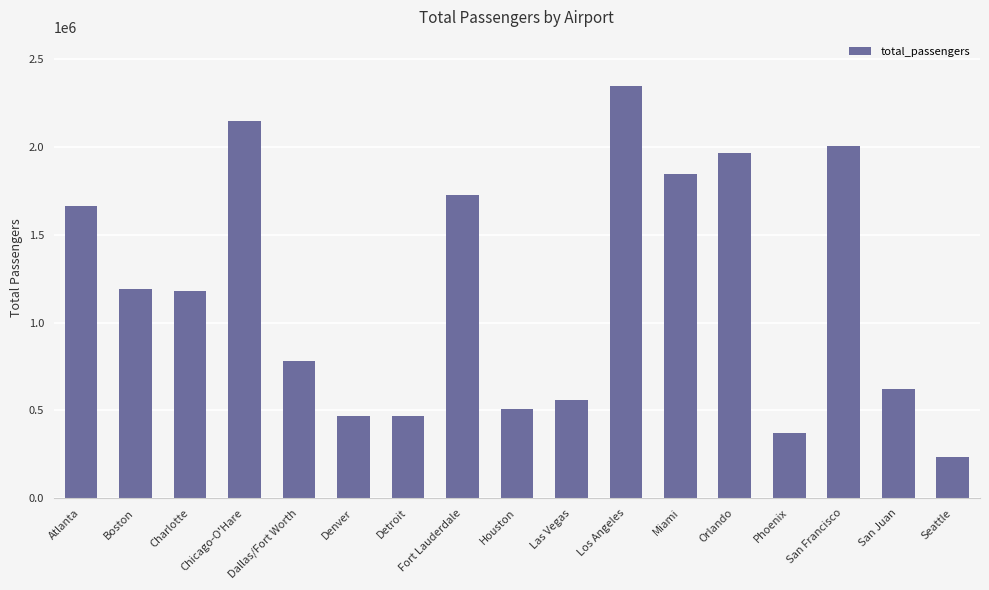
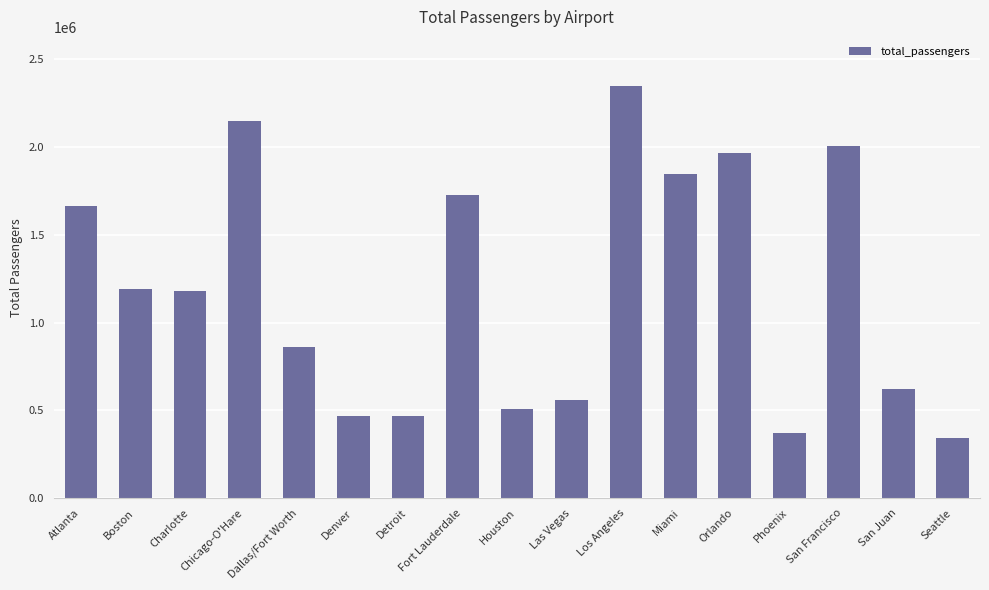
  {
    "Atlanta": 1660000,
    "Boston": 1190000,
    "Charlotte": 1180000,
    "Chicago-O'Hare": 2150000,
-   "Dallas/Fort Worth": 780000,
+   "Dallas/Fort Worth": 860000,
    "Denver": 470000,
    "Detroit": 470000,
    "Fort Lauderdale": 1730000,
    "Houston": 510000,
    "Las Vegas": 560000,
    "Los Angeles": 2350000,
    "Miami": 1850000,
    "Orlando": 1970000,
    "Phoenix": 370000,
    "San Francisco": 2000000,
    "San Juan": 620000,
-   "Seattle": 230000
+   "Seattle": 340000
  }
